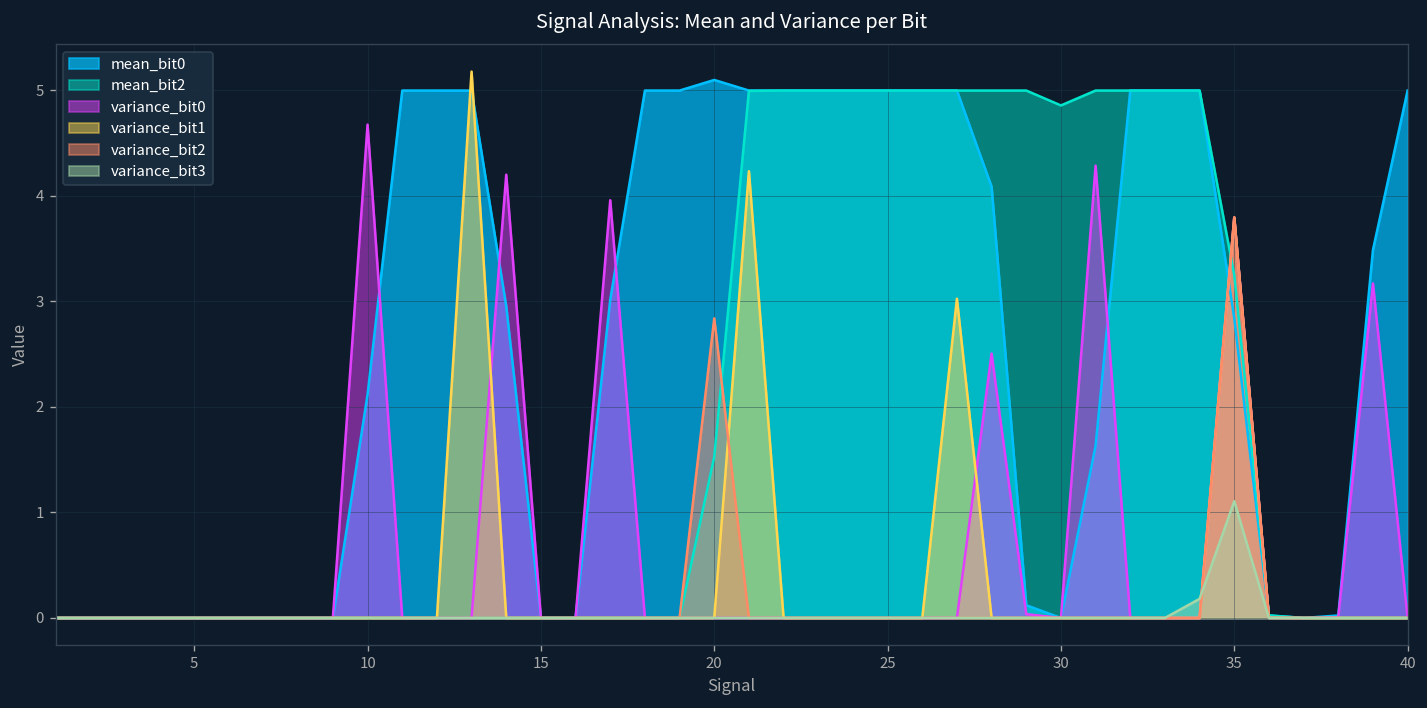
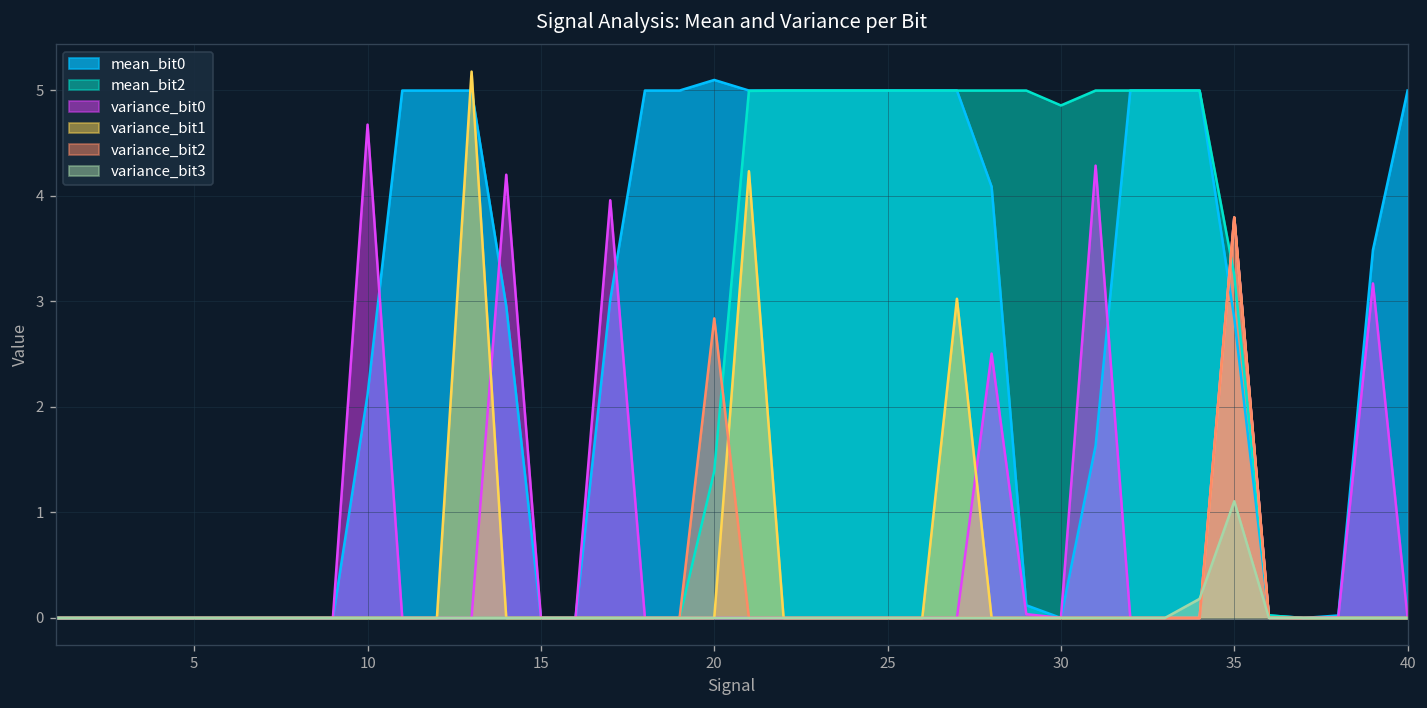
  {
    "mean_bit0": {
      "10": 2.1,
      "20": 5.1,
      "35": 2.8,
      "40": 5.0
    },
    "mean_bit2": {
-     "20": 1.5,
+     "20": 1.4,
      "30": 4.9,
      "35": 3.2
    },
    "variance_bit0": {
      "10": 4.7
    },
    "variance_bit3": {
      "35": 1.1
    }
  }
